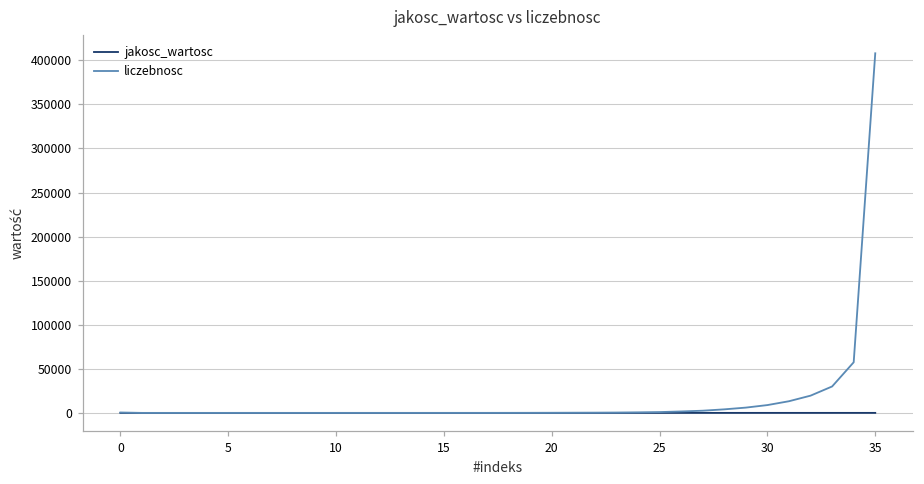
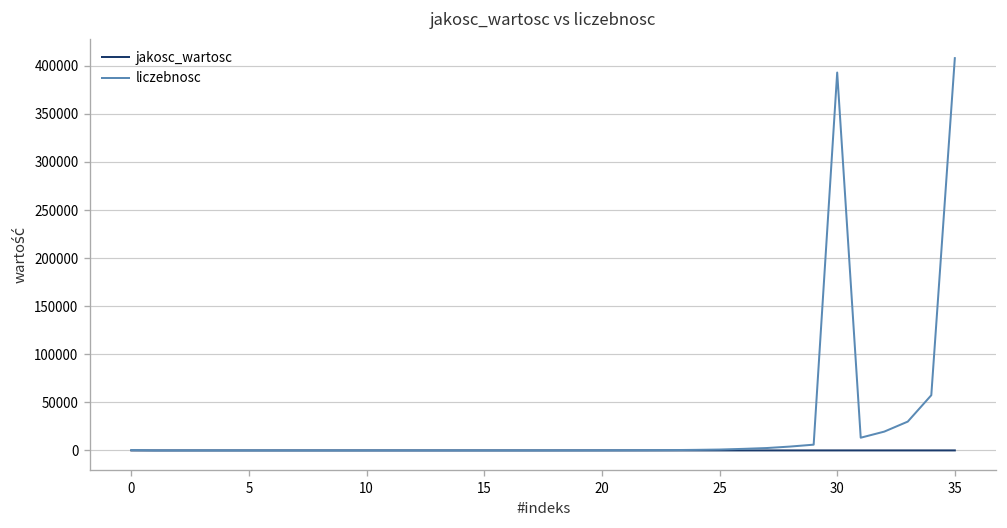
  {
    "jakosc_wartosc": {
      "30": 0,
      "35": 0
    },
    "liczebnosc": {
-     "30": 10000,
+     "30": 390000,
      "35": 410000
    }
  }
